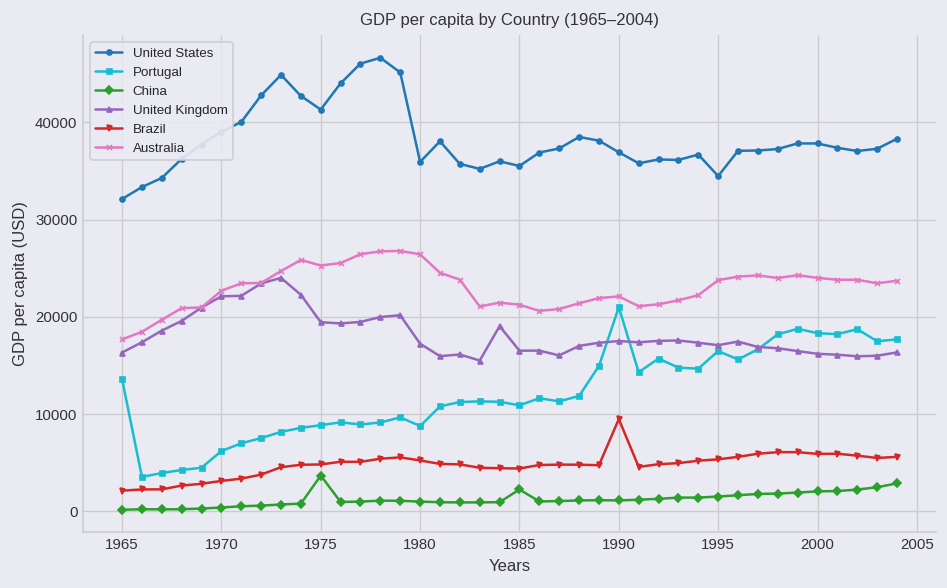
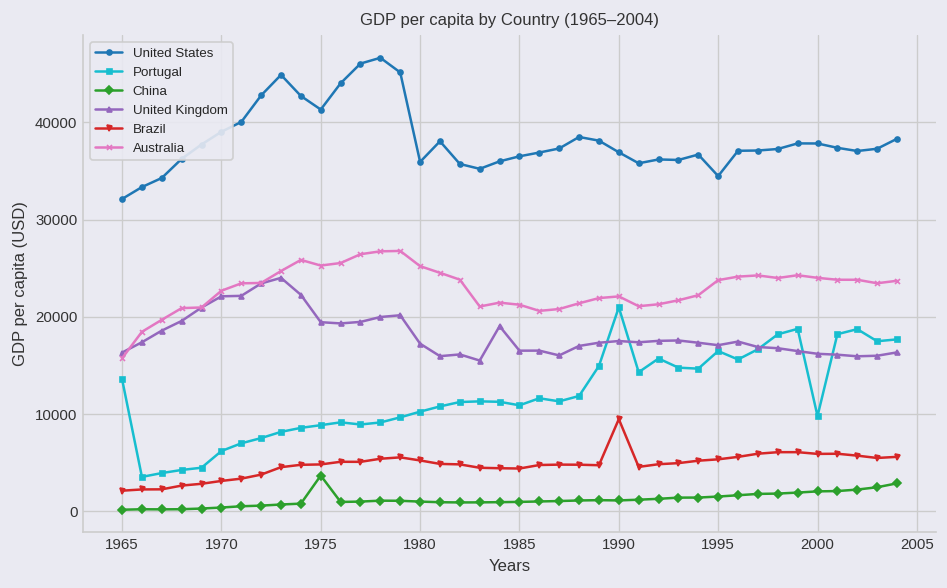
  {
    "United States": {
      "1965": 32000,
      "1975": 41000,
      "1980": 36000,
-     "1985": 36000,
+     "1985": 37000,
      "1990": 37000,
      "1995": 34000,
      "2000": 38000
    },
    "Portugal": {
      "1965": 14000,
      "1970": 6000,
      "1975": 9000,
-     "1980": 9000,
+     "1980": 10000,
      "1985": 11000,
      "1990": 21000,
      "1995": 16000,
-     "2000": 18000
+     "2000": 10000
    },
    "China": {
      "1965": 0,
      "1970": 0,
      "1975": 4000,
      "1980": 1000,
-     "1985": 2000,
+     "1985": 1000,
      "1990": 1000,
      "1995": 2000,
      "2000": 2000
    },
    "United Kingdom": {
      "1965": 16000,
      "1970": 22000,
      "1975": 19000,
      "1980": 17000,
      "1985": 17000,
      "1990": 18000,
      "1995": 17000,
      "2000": 16000
    },
    "Brazil": {
      "1965": 2000,
      "1970": 3000,
      "1975": 5000,
      "1980": 5000,
      "1985": 4000,
      "1990": 9000,
      "1995": 5000,
      "2000": 6000
    },
    "Australia": {
-     "1965": 18000,
+     "1965": 16000,
      "1970": 23000,
      "1975": 25000,
-     "1980": 26000,
+     "1980": 25000,
      "1985": 21000,
      "1990": 22000,
      "1995": 24000,
      "2000": 24000
    }
  }
